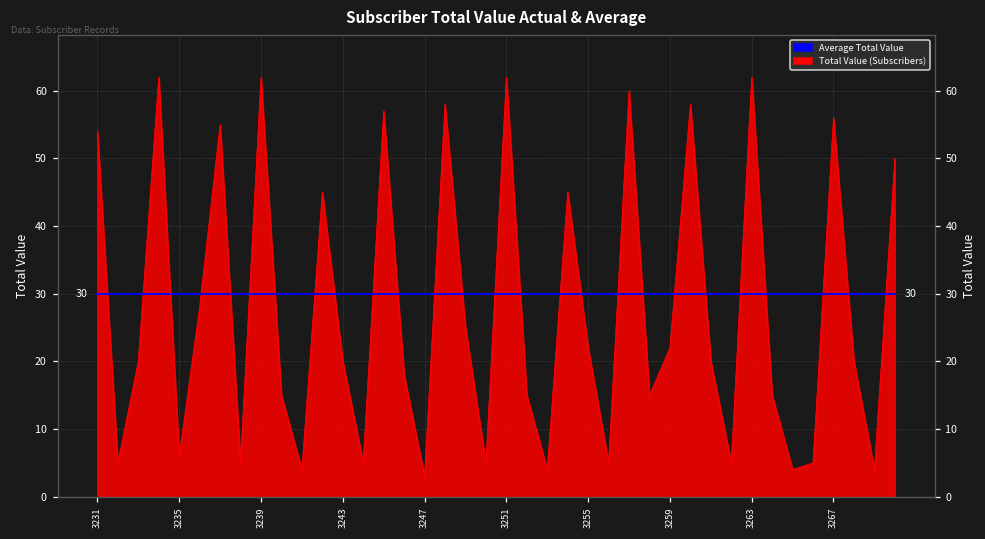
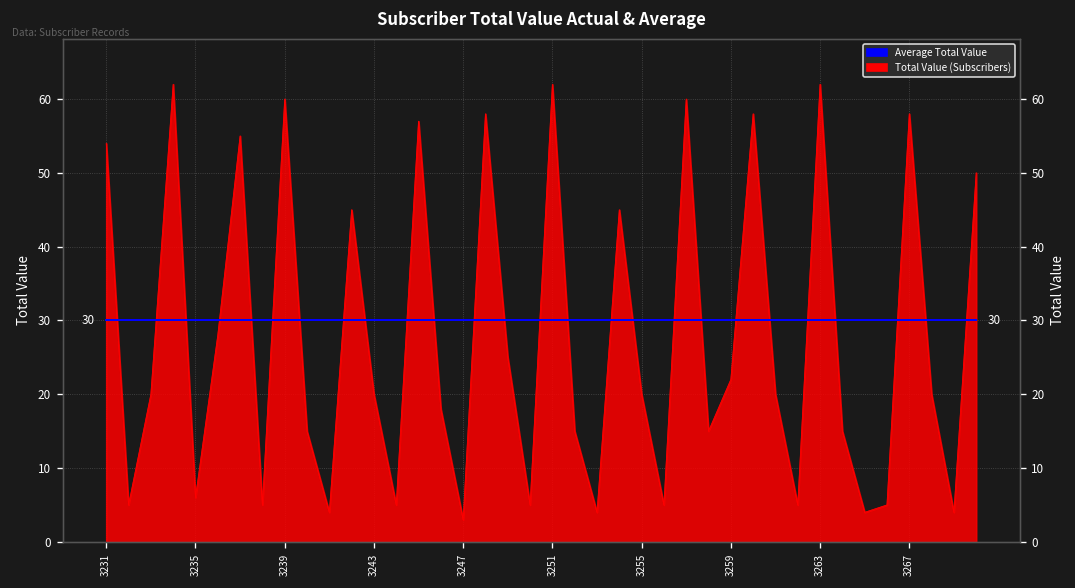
  {
    "Total Value (Subscribers)": {
      "3231": 54,
      "3235": 6,
-     "3239": 62,
+     "3239": 60,
      "3243": 20,
      "3247": 3,
      "3251": 62,
-     "3255": 22,
+     "3255": 20,
      "3259": 22,
      "3263": 62,
-     "3267": 56
+     "3267": 58
    },
    "Average Total Value": {
      "3231": 30
    }
  }
